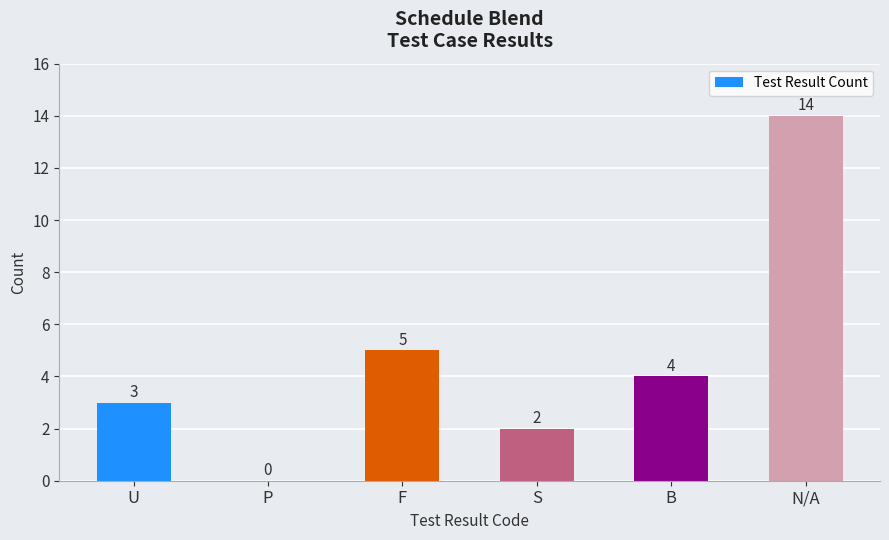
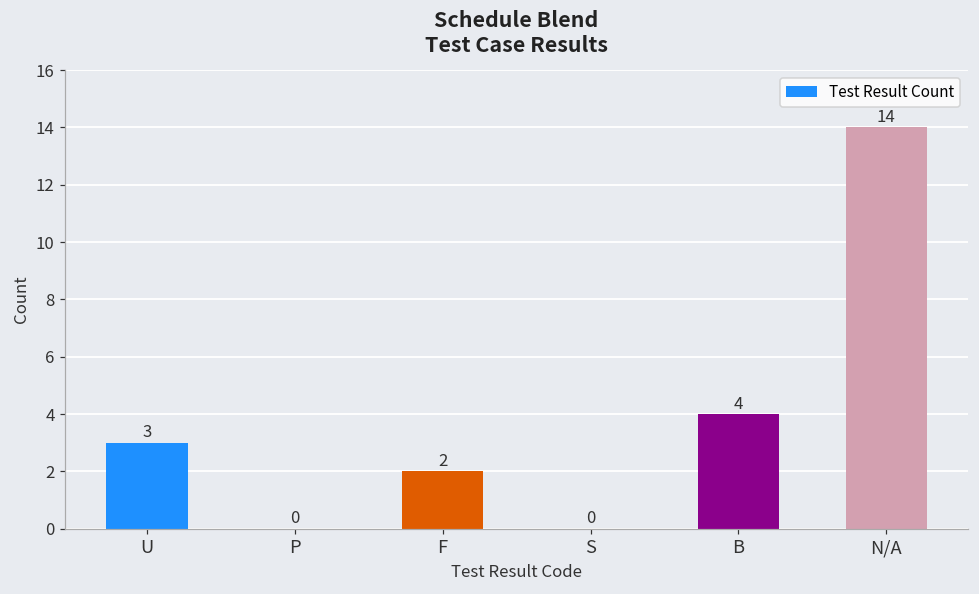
  {
    "U": 3,
    "P": 0,
-   "F": 5,
-   "S": 2,
+   "F": 2,
+   "S": 0,
    "B": 4,
    "N/A": 14
  }
